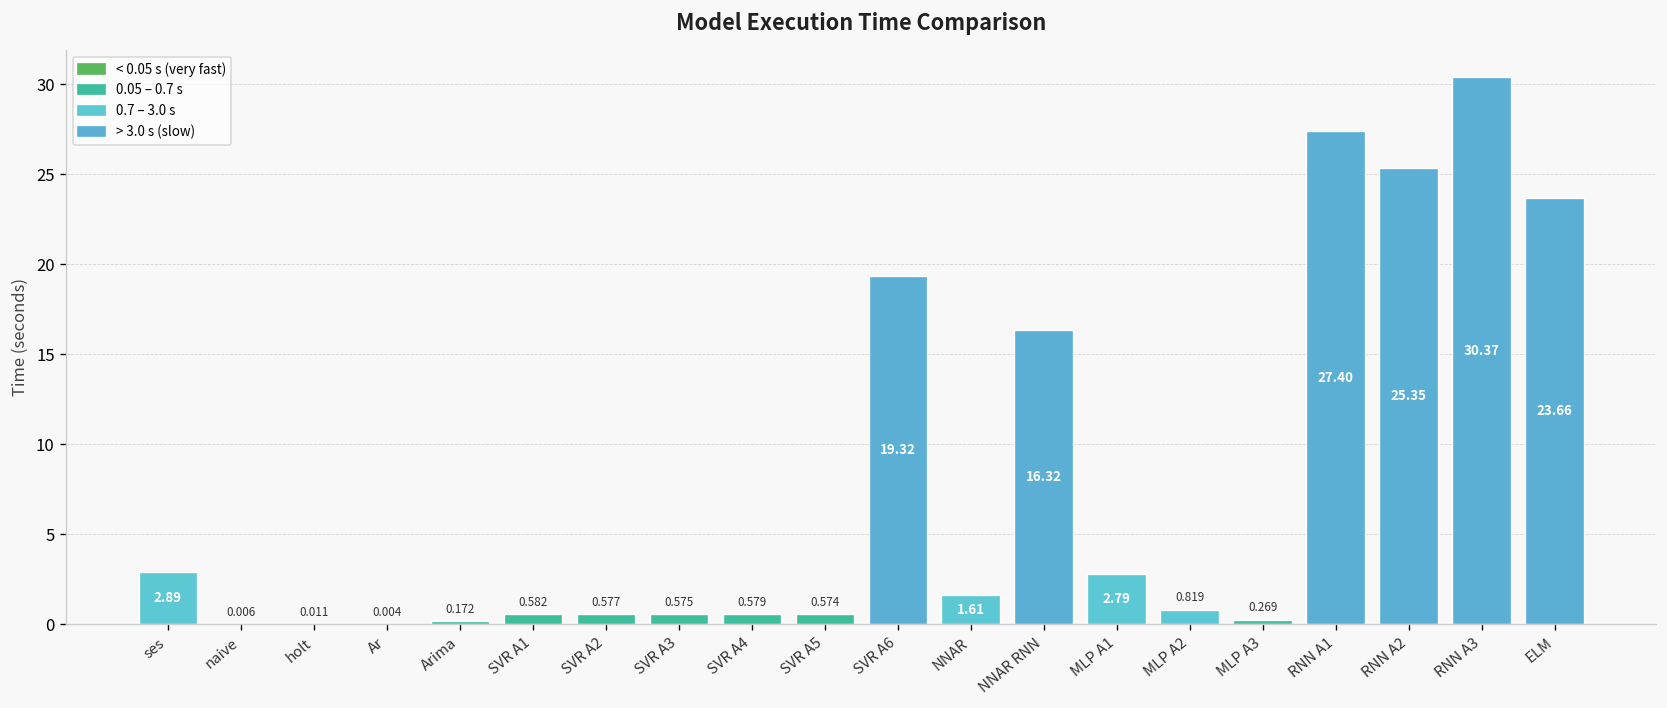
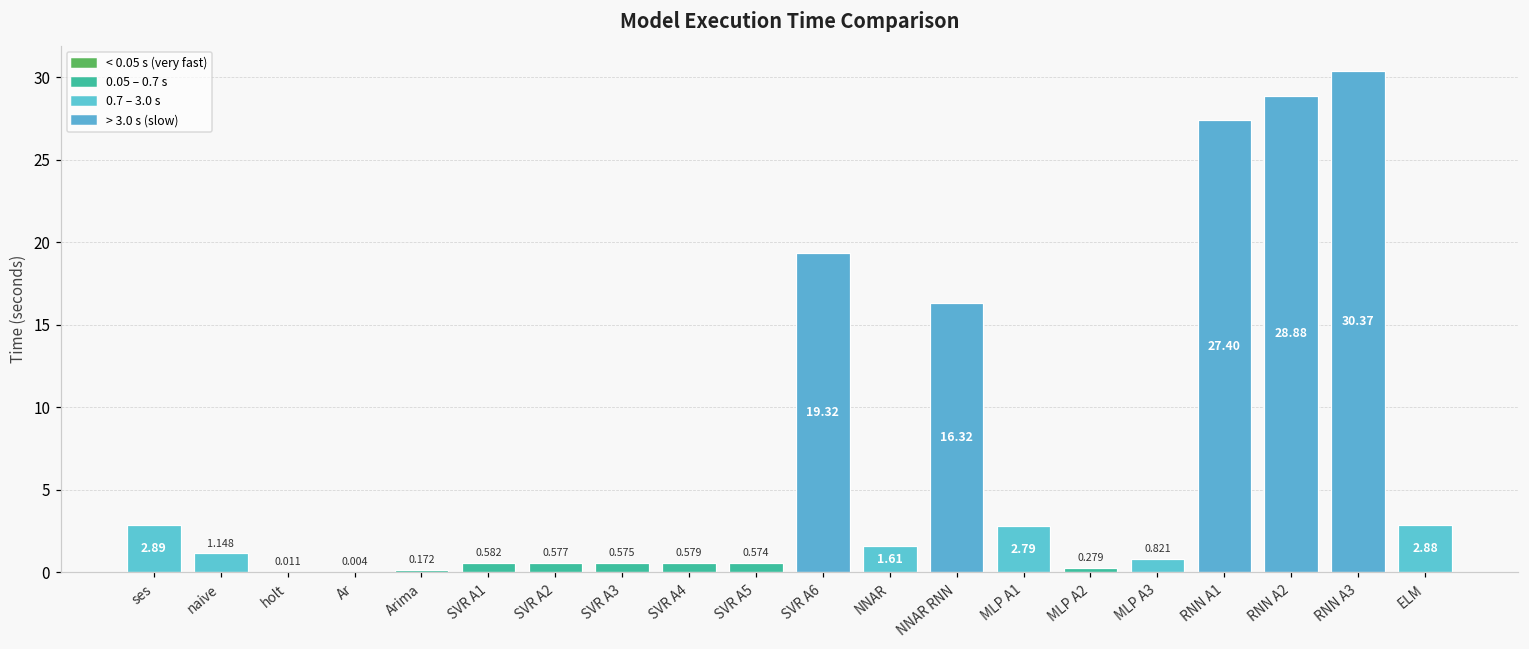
  {
    "ses": 2.89,
-   "naive": 0.006,
+   "naive": 1.148,
    "holt": 0.011,
    "Ar": 0.004,
    "Arima": 0.172,
    "SVR A1": 0.582,
    "SVR A2": 0.577,
    "SVR A3": 0.575,
    "SVR A4": 0.579,
    "SVR A5": 0.574,
    "SVR A6": 19.32,
    "NNAR": 1.61,
    "NNAR RNN": 16.32,
    "MLP A1": 2.79,
-   "MLP A2": 0.819,
-   "MLP A3": 0.269,
+   "MLP A2": 0.279,
+   "MLP A3": 0.821,
    "RNN A1": 27.40,
-   "RNN A2": 25.35,
+   "RNN A2": 28.88,
    "RNN A3": 30.37,
-   "ELM": 23.66
+   "ELM": 2.88
  }
